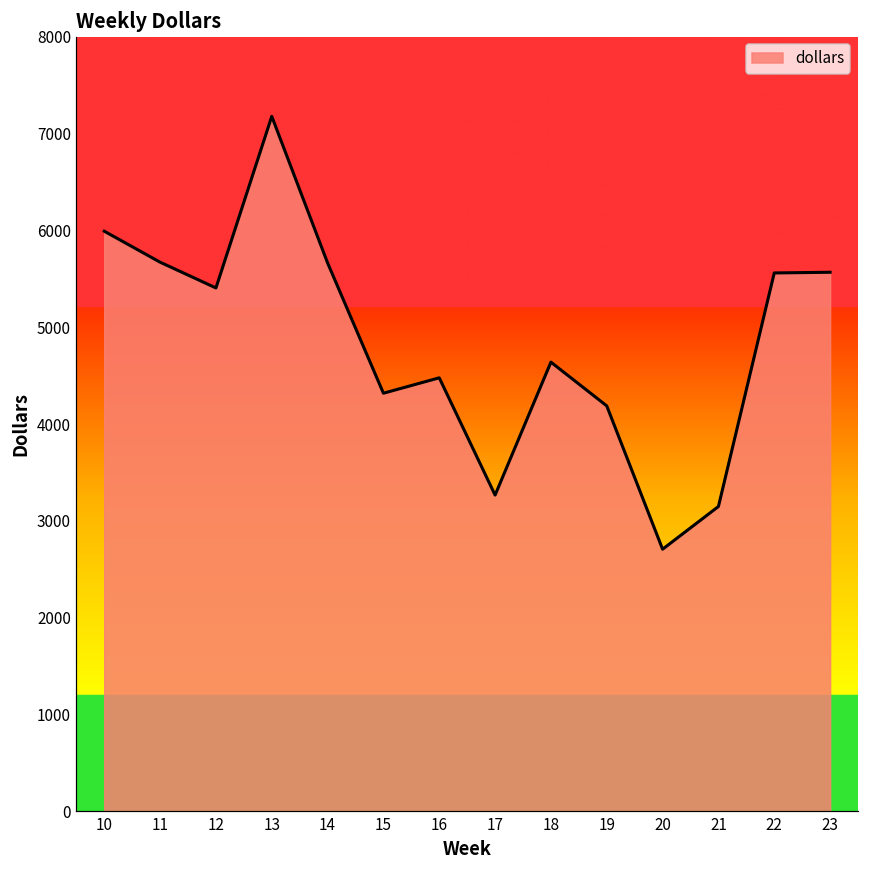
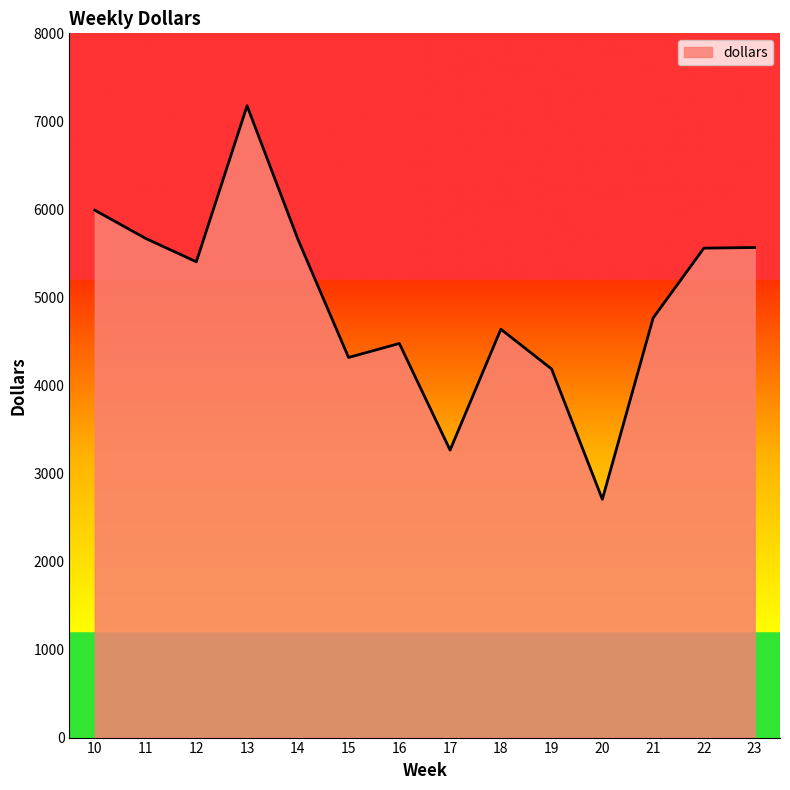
  {
    "10": 6000,
    "11": 5700,
    "12": 5400,
    "13": 7200,
    "14": 5700,
    "15": 4300,
    "16": 4500,
    "17": 3300,
    "18": 4600,
    "19": 4200,
    "20": 2700,
-   "21": 3100,
+   "21": 4800,
    "22": 5600,
    "23": 5600
  }
